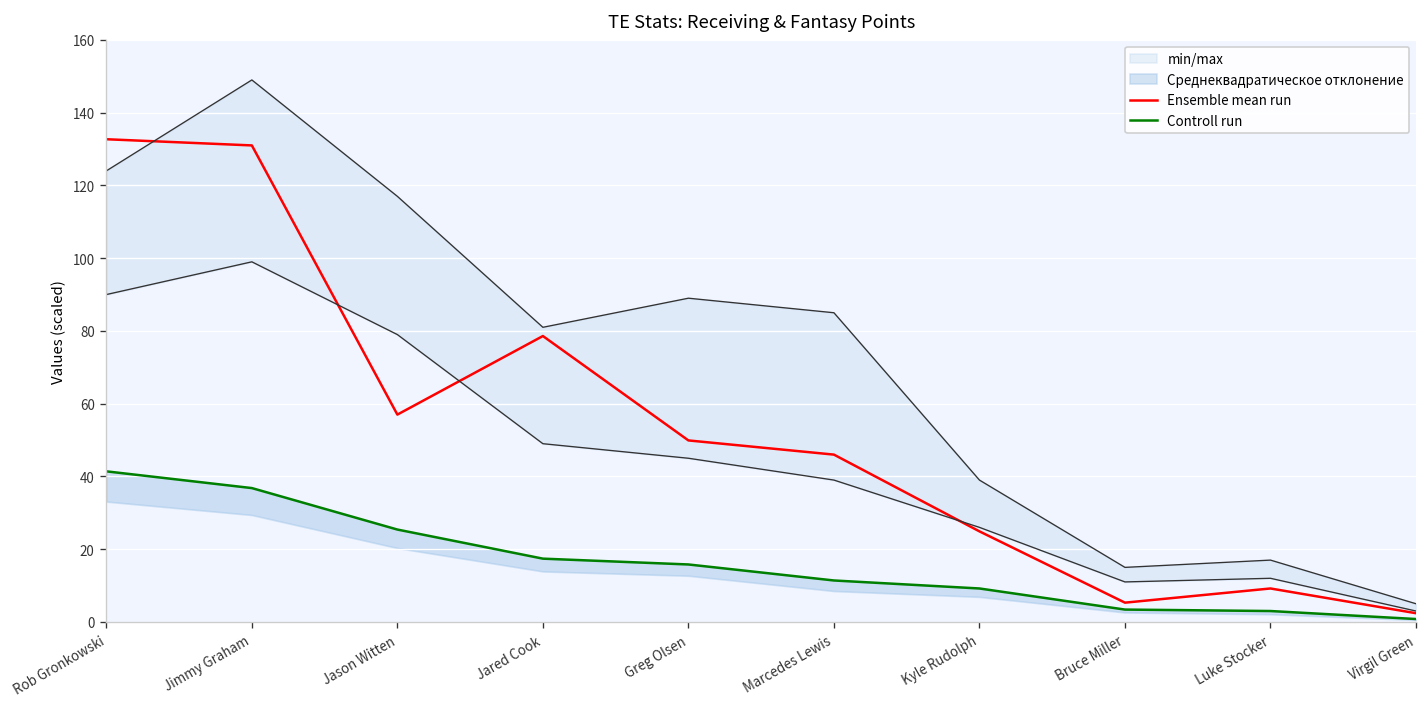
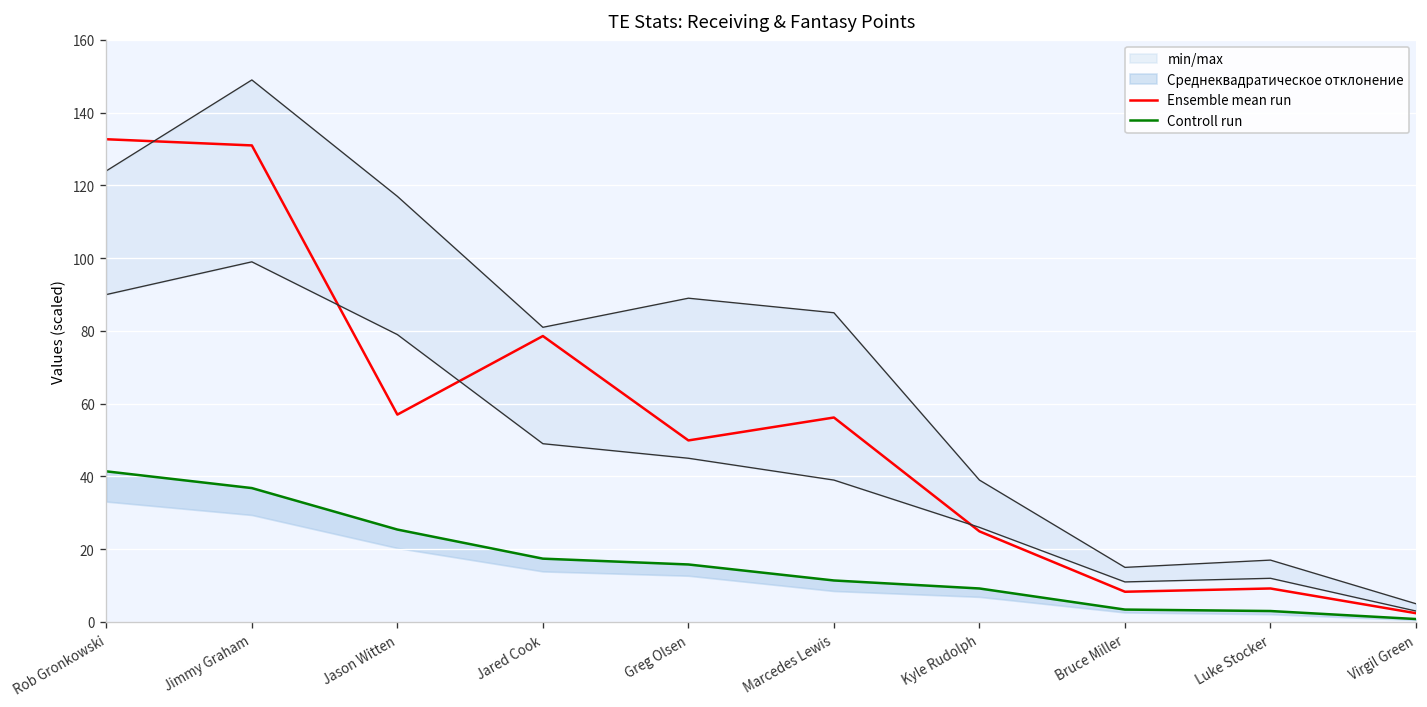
  {
    "Ensemble mean run": {
      "Rob Gronkowski": 133,
      "Jimmy Graham": 131,
      "Jason Witten": 57,
      "Jared Cook": 79,
      "Greg Olsen": 50,
-     "Marcedes Lewis": 46,
+     "Marcedes Lewis": 56,
      "Kyle Rudolph": 25,
-     "Bruce Miller": 5,
+     "Bruce Miller": 8,
      "Luke Stocker": 9
    }
  }
